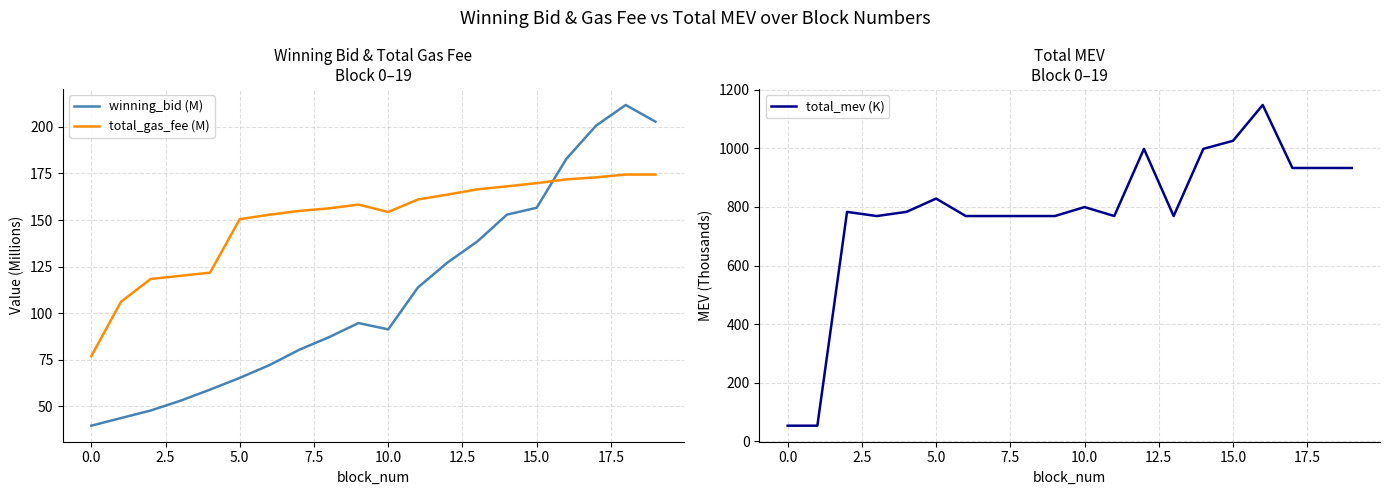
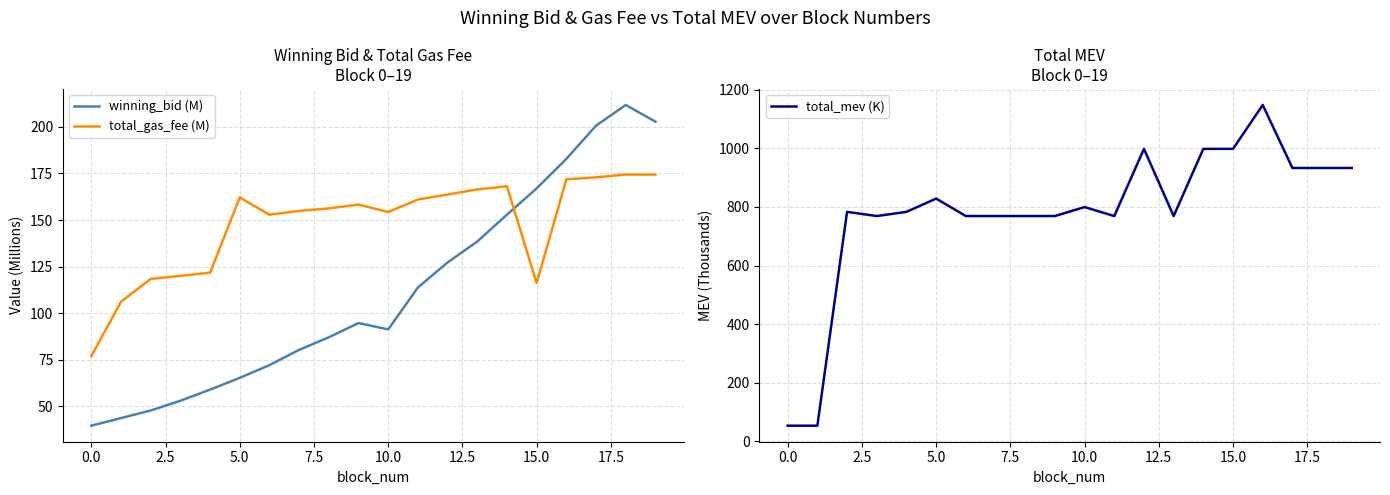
  {
    "Winning Bid & Total Gas Fee Block 0–19": {
      "winning_bid (M)": {
        "0.0": 40,
        "5.0": 65,
        "10.0": 91,
-       "15.0": 157
+       "15.0": 167
      },
      "total_gas_fee (M)": {
        "0.0": 77,
-       "5.0": 150,
+       "5.0": 162,
        "10.0": 154,
-       "15.0": 170
+       "15.0": 116
      }
    },
    "Total MEV Block 0–19": {
      "0.0": 50,
      "5.0": 830,
      "10.0": 800,
-     "15.0": 1030
+     "15.0": 1000
    }
  }
